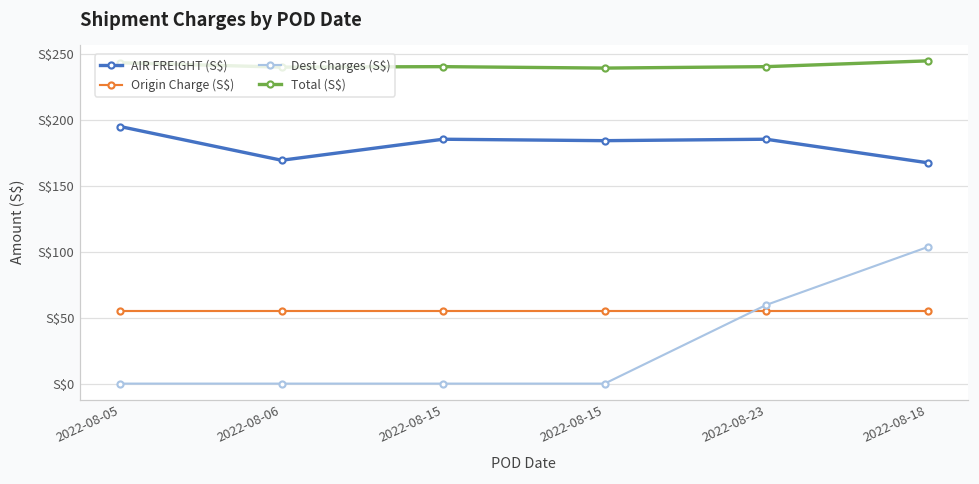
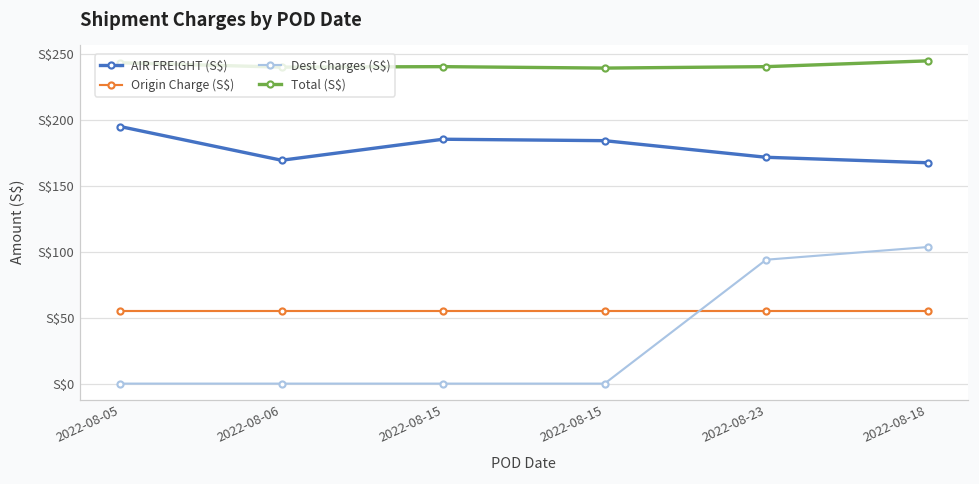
  {
    "AIR FREIGHT (S$)": {
      "2022-08-05": "S$195",
      "2022-08-06": "S$169",
-     "2022-08-23": "S$185",
+     "2022-08-23": "S$172",
      "2022-08-18": "S$167"
    },
    "Origin Charge (S$)": {
      "2022-08-05": "S$55",
      "2022-08-06": "S$55",
      "2022-08-23": "S$55",
      "2022-08-18": "S$55"
    },
    "Dest Charges (S$)": {
      "2022-08-05": "S$0",
      "2022-08-06": "S$0",
-     "2022-08-23": "S$60",
+     "2022-08-23": "S$94",
      "2022-08-18": "S$103"
    },
    "Total (S$)": {
      "2022-08-23": "S$240",
      "2022-08-18": "S$245"
    }
  }
